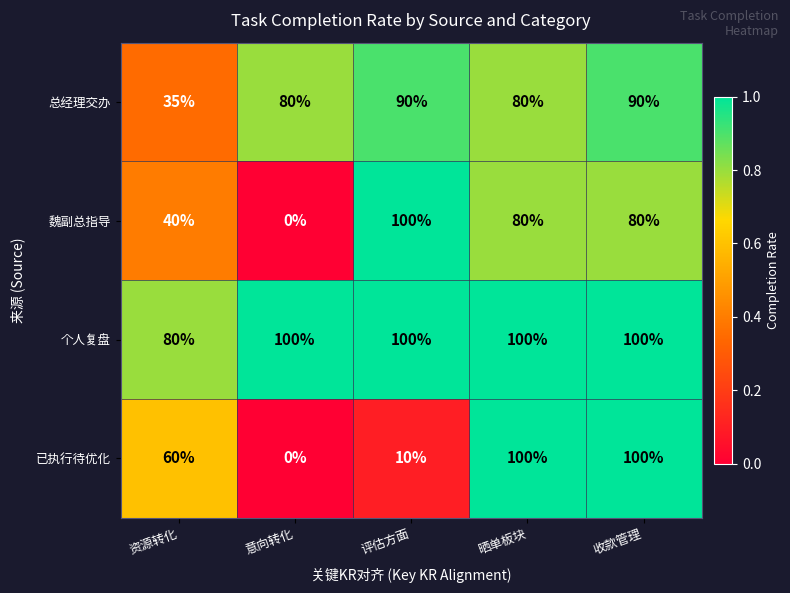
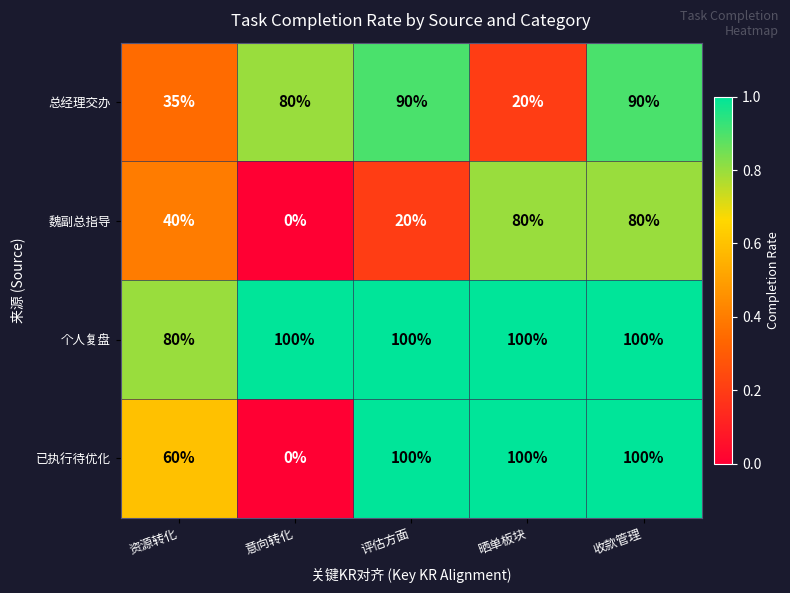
  {
    "总经理交办": {
      "资源转化": "35%",
      "意向转化": "80%",
      "评估方面": "90%",
-     "晒单板块": "80%",
+     "晒单板块": "20%",
      "收款管理": "90%"
    },
    "魏副总指导": {
      "资源转化": "40%",
      "意向转化": "0%",
-     "评估方面": "100%",
+     "评估方面": "20%",
      "晒单板块": "80%",
      "收款管理": "80%"
    },
    "个人复盘": {
      "资源转化": "80%",
      "意向转化": "100%",
      "评估方面": "100%",
      "晒单板块": "100%",
      "收款管理": "100%"
    },
    "已执行待优化": {
      "资源转化": "60%",
      "意向转化": "0%",
-     "评估方面": "10%",
+     "评估方面": "100%",
      "晒单板块": "100%",
      "收款管理": "100%"
    }
  }
